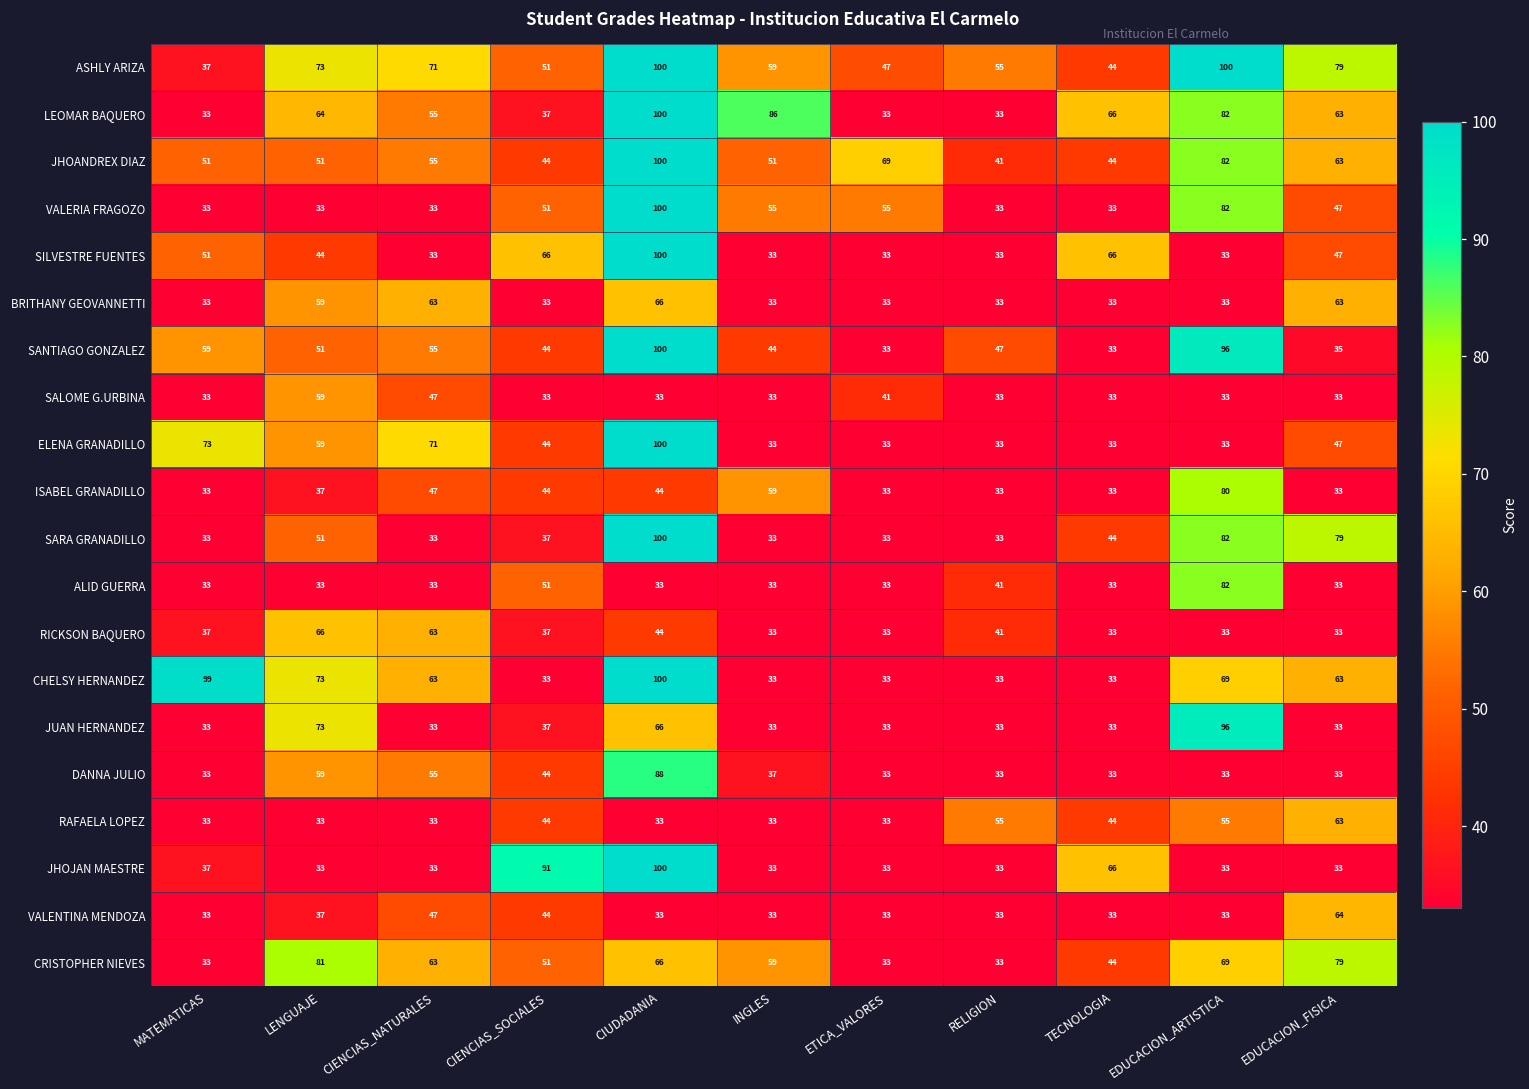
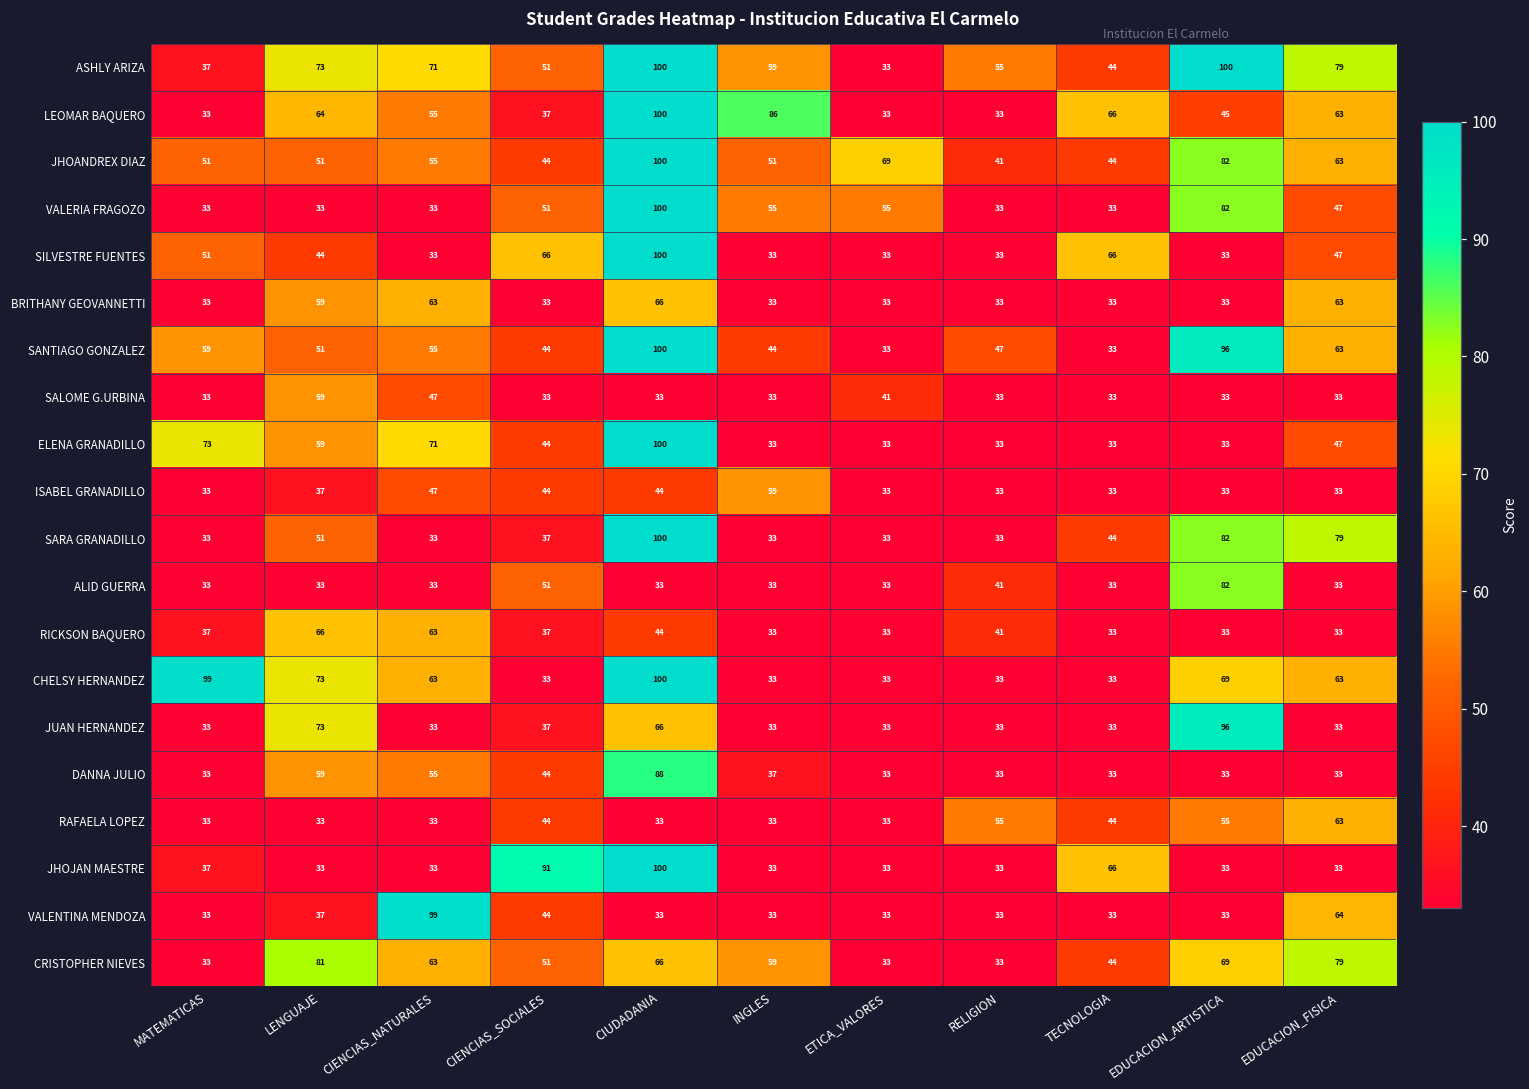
  {
    "ASHLY ARIZA": {
      "MATEMATICAS": 37,
      "LENGUAJE": 73,
      "CIENCIAS_NATURALES": 71,
      "CIENCIAS_SOCIALES": 51,
      "CIUDADANIA": 100,
      "INGLES": 59,
-     "ETICA_VALORES": 47,
+     "ETICA_VALORES": 33,
      "RELIGION": 55,
      "TECNOLOGIA": 44,
      "EDUCACION_ARTISTICA": 100,
      "EDUCACION_FISICA": 79
    },
    "LEOMAR BAQUERO": {
      "MATEMATICAS": 33,
      "LENGUAJE": 64,
      "CIENCIAS_NATURALES": 55,
      "CIENCIAS_SOCIALES": 37,
      "CIUDADANIA": 100,
      "INGLES": 86,
      "ETICA_VALORES": 33,
      "RELIGION": 33,
      "TECNOLOGIA": 66,
-     "EDUCACION_ARTISTICA": 82,
+     "EDUCACION_ARTISTICA": 45,
      "EDUCACION_FISICA": 63
    },
    "SANTIAGO GONZALEZ": {
      "MATEMATICAS": 59,
      "LENGUAJE": 51,
      "CIENCIAS_NATURALES": 55,
      "CIENCIAS_SOCIALES": 44,
      "CIUDADANIA": 100,
      "INGLES": 44,
      "ETICA_VALORES": 33,
      "RELIGION": 47,
      "TECNOLOGIA": 33,
      "EDUCACION_ARTISTICA": 96,
-     "EDUCACION_FISICA": 35
+     "EDUCACION_FISICA": 63
    },
    "ISABEL GRANADILLO": {
      "MATEMATICAS": 33,
      "LENGUAJE": 37,
      "CIENCIAS_NATURALES": 47,
      "CIENCIAS_SOCIALES": 44,
      "CIUDADANIA": 44,
      "INGLES": 59,
      "ETICA_VALORES": 33,
      "RELIGION": 33,
      "TECNOLOGIA": 33,
-     "EDUCACION_ARTISTICA": 80,
+     "EDUCACION_ARTISTICA": 33,
      "EDUCACION_FISICA": 33
    },
    "VALENTINA MENDOZA": {
      "MATEMATICAS": 33,
      "LENGUAJE": 37,
-     "CIENCIAS_NATURALES": 47,
+     "CIENCIAS_NATURALES": 99,
      "CIENCIAS_SOCIALES": 44,
      "CIUDADANIA": 33,
      "INGLES": 33,
      "ETICA_VALORES": 33,
      "RELIGION": 33,
      "TECNOLOGIA": 33,
      "EDUCACION_ARTISTICA": 33,
      "EDUCACION_FISICA": 64
    }
  }
